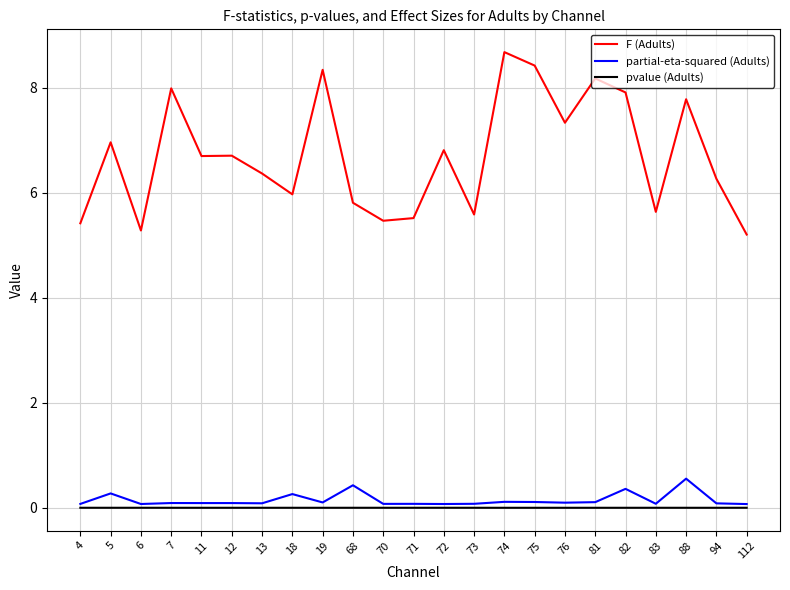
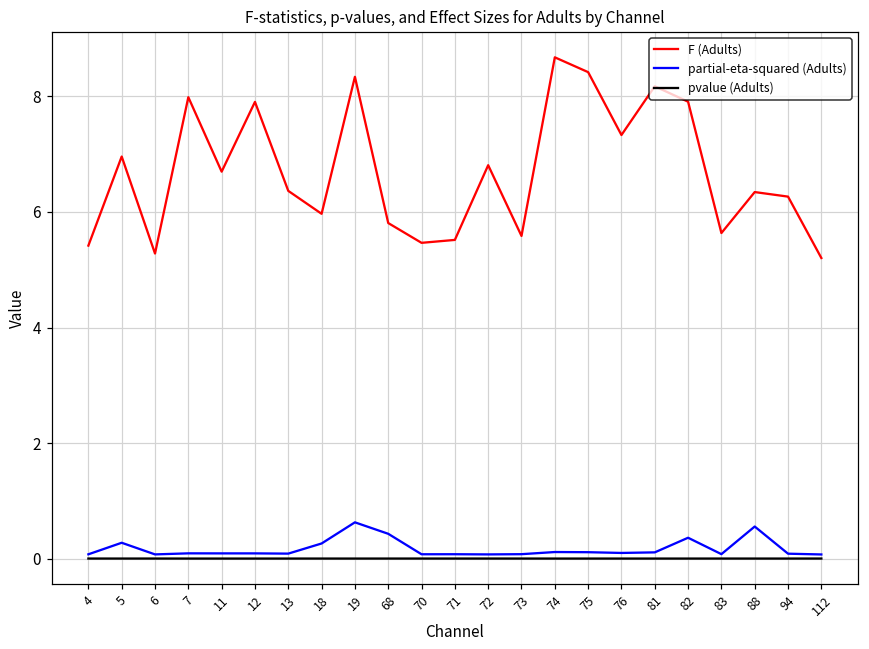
  {
    "F (Adults)": {
      "4": 5.4,
      "5": 7.0,
      "6": 5.3,
      "7": 8.0,
      "11": 6.7,
-     "12": 6.7,
+     "12": 7.9,
      "13": 6.4,
      "18": 6.0,
      "19": 8.3,
      "68": 5.8,
      "70": 5.5,
      "71": 5.5,
      "72": 6.8,
      "73": 5.6,
      "74": 8.7,
      "75": 8.4,
      "76": 7.3,
      "82": 7.9,
      "83": 5.6,
-     "88": 7.8,
+     "88": 6.3,
      "94": 6.3,
      "112": 5.2
    },
    "partial-eta-squared (Adults)": {
      "4": 0.1,
      "5": 0.3,
      "6": 0.1,
      "7": 0.1,
      "11": 0.1,
      "12": 0.1,
      "13": 0.1,
      "18": 0.3,
-     "19": 0.1,
+     "19": 0.6,
      "68": 0.4,
      "70": 0.1,
      "71": 0.1,
      "72": 0.1,
      "73": 0.1,
      "74": 0.1,
      "75": 0.1,
      "76": 0.1,
      "81": 0.1,
      "82": 0.4,
      "83": 0.1,
      "88": 0.6,
      "94": 0.1,
      "112": 0.1
    },
    "pvalue (Adults)": {
      "4": 0.0,
      "5": 0.0,
      "6": 0.0,
      "7": 0.0,
      "11": 0.0,
      "12": 0.0,
      "13": 0.0,
      "18": 0.0,
      "19": 0.0,
      "68": 0.0,
      "70": 0.0,
      "71": 0.0,
      "72": 0.0,
      "73": 0.0,
      "74": 0.0,
      "75": 0.0,
      "76": 0.0,
      "81": 0.0,
      "82": 0.0,
      "83": 0.0,
      "88": 0.0,
      "94": 0.0,
      "112": 0.0
    }
  }
